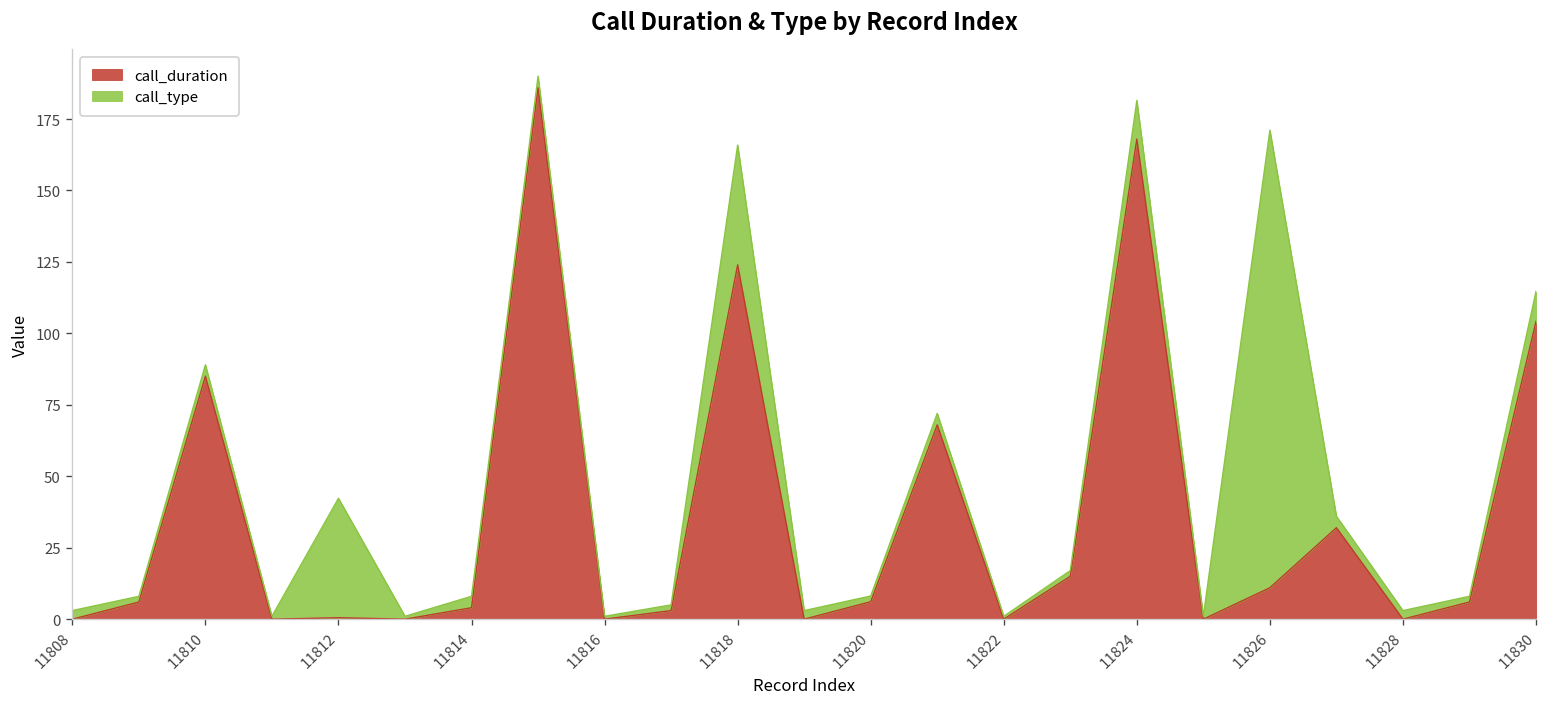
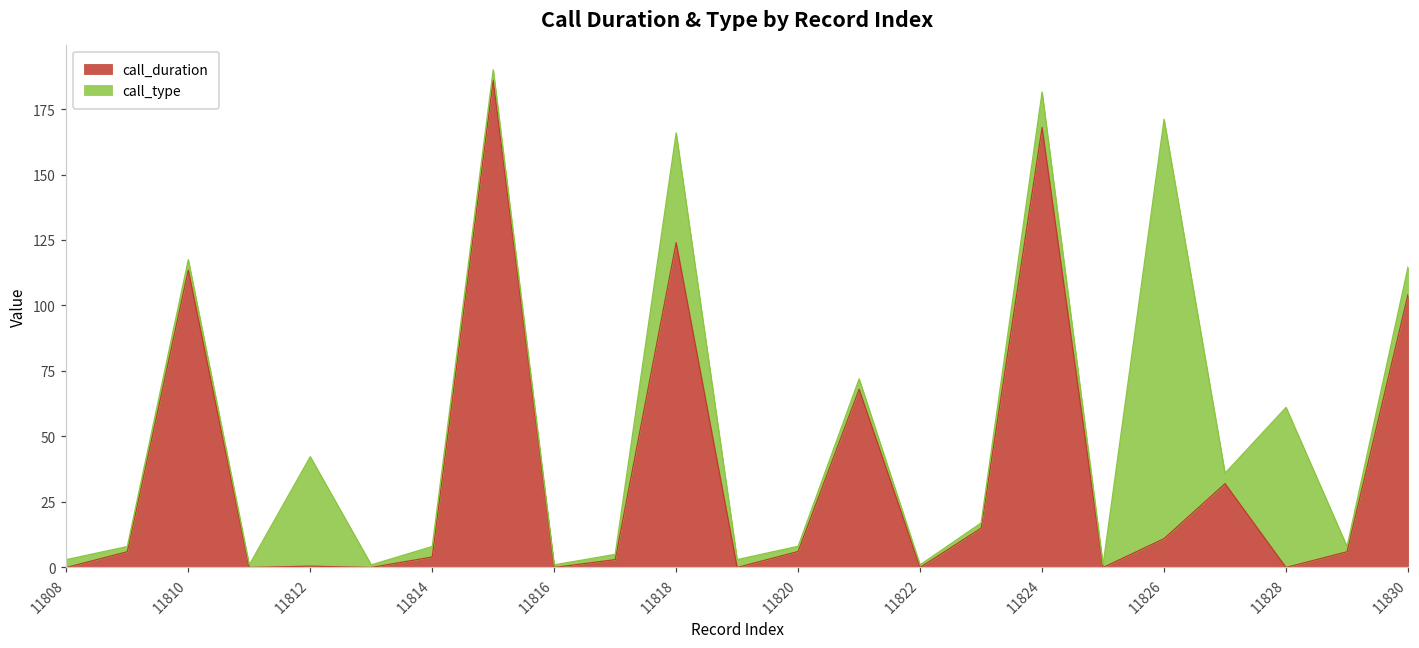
  {
    "call_duration": {
      "11808": 0,
-     "11810": 85,
+     "11810": 114,
      "11812": 1,
      "11814": 4,
      "11818": 124,
      "11820": 6,
      "11824": 168,
      "11826": 11,
      "11828": 0,
      "11830": 104
    },
    "call_type": {
      "11808": 3,
      "11810": 4,
      "11812": 42,
      "11814": 4,
      "11818": 42,
      "11820": 2,
      "11824": 14,
      "11826": 160,
-     "11828": 3,
+     "11828": 61,
      "11830": 11
    }
  }
